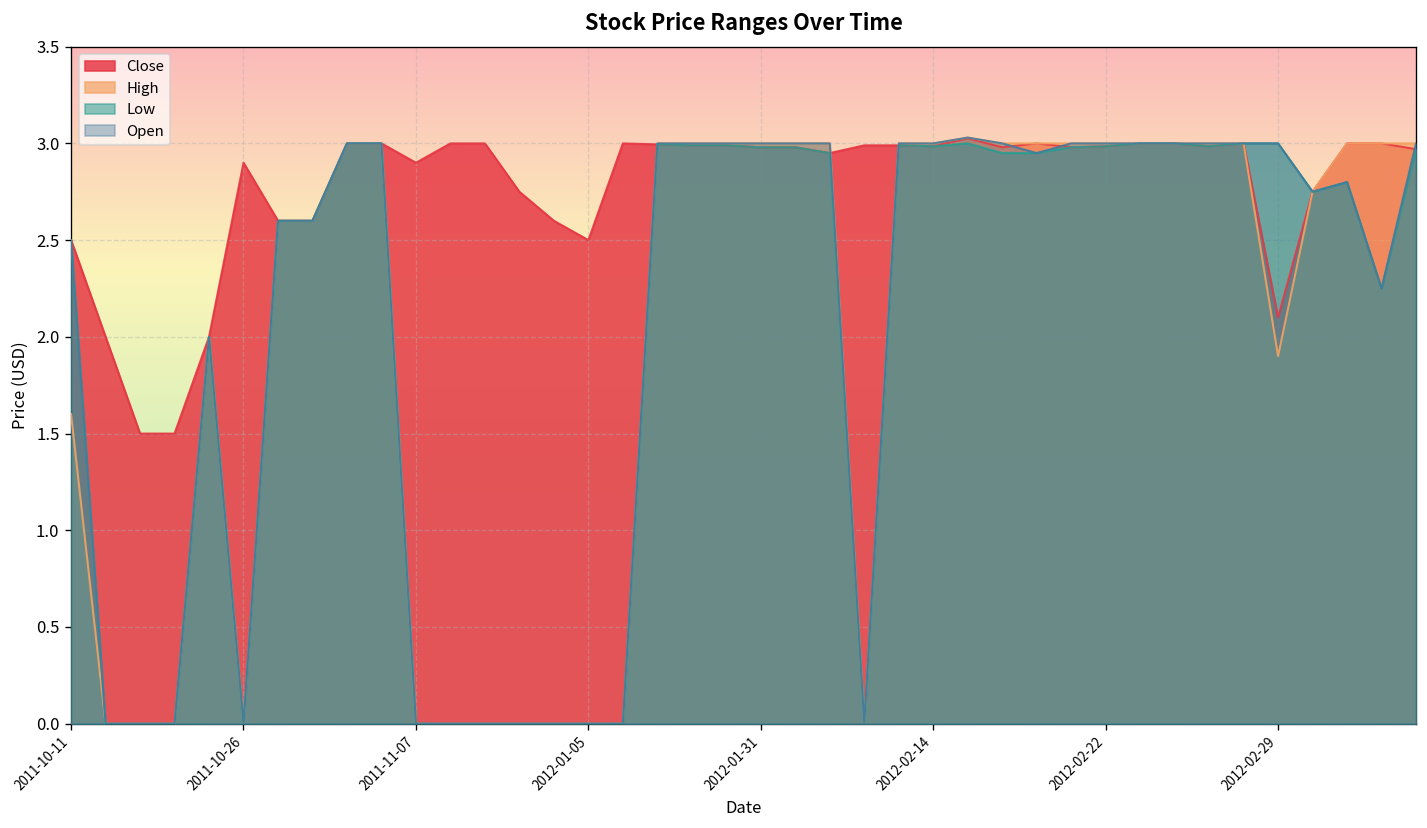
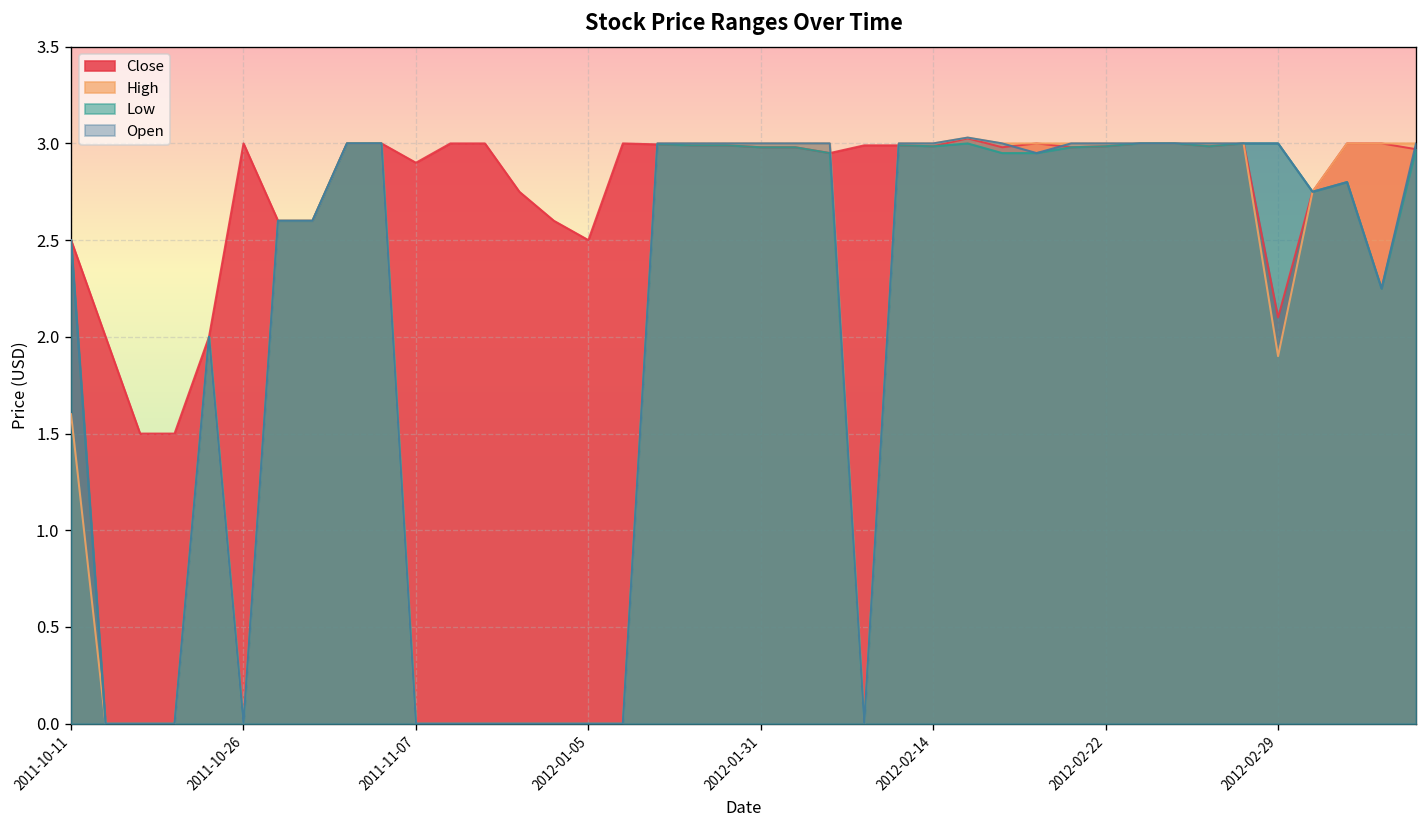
  {
    "Close": {
-     "2011-10-26": 2.9,
+     "2011-10-26": 3.0,
      "2011-11-07": 2.9,
      "2012-01-05": 2.5,
      "2012-02-29": 2.1
    },
    "High": {
      "2011-10-11": 1.6,
      "2012-02-29": 1.9
    }
  }
